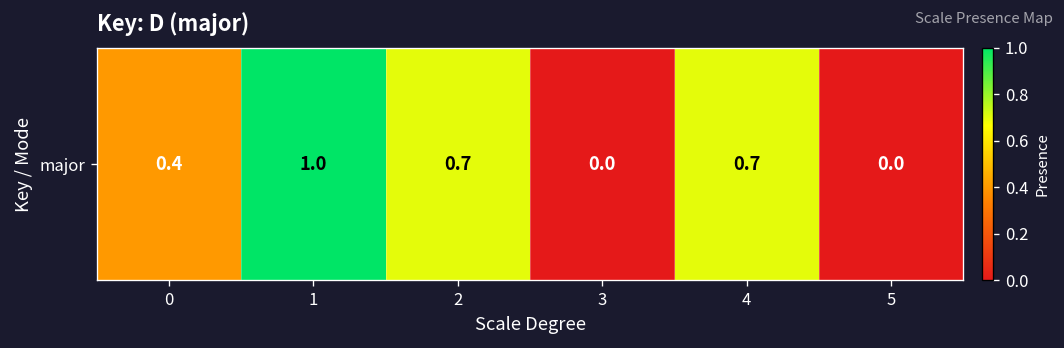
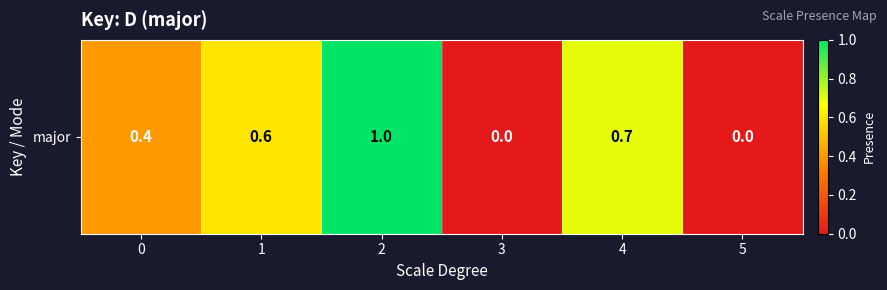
  {
    "major": {
      "0": 0.4,
-     "1": 1.0,
-     "2": 0.7,
+     "1": 0.6,
+     "2": 1.0,
      "3": 0.0,
      "4": 0.7,
      "5": 0.0
    }
  }
